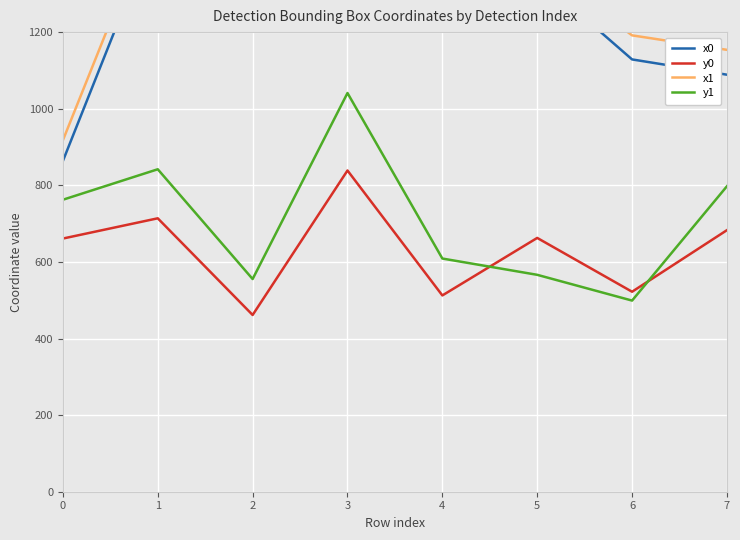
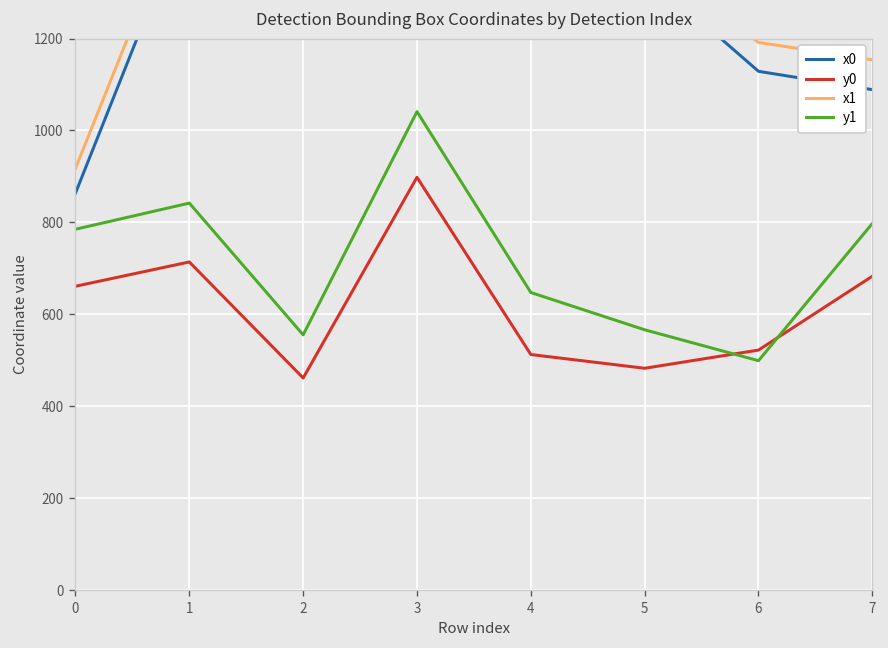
  {
    "x0": {
      "0": 860,
      "6": 1130,
      "7": 1090
    },
    "y0": {
      "0": 660,
      "1": 710,
      "2": 460,
-     "3": 840,
+     "3": 900,
      "4": 510,
-     "5": 660,
+     "5": 480,
      "6": 520,
      "7": 680
    },
    "x1": {
      "0": 920,
      "6": 1190,
      "7": 1150
    },
    "y1": {
-     "0": 760,
+     "0": 790,
      "1": 840,
      "2": 560,
      "3": 1040,
-     "4": 610,
+     "4": 650,
      "5": 570,
      "6": 500,
      "7": 800
    }
  }
